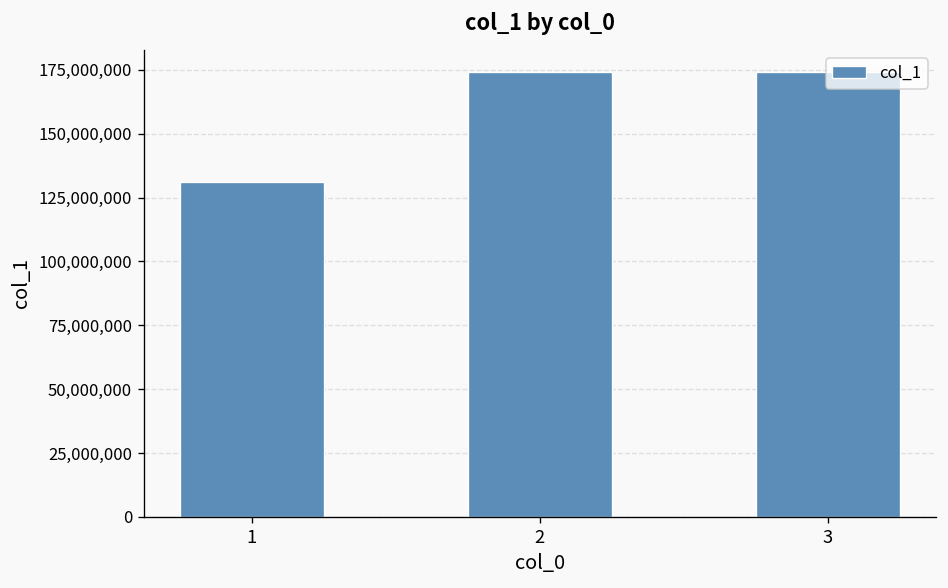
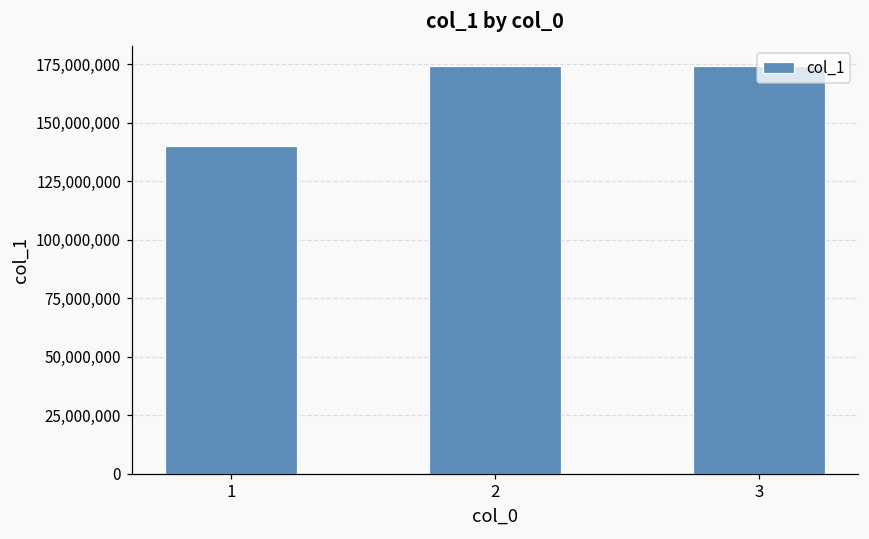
  {
-   "1": "131,000,000",
+   "1": "140,000,000",
    "2": "174,000,000"
  }
